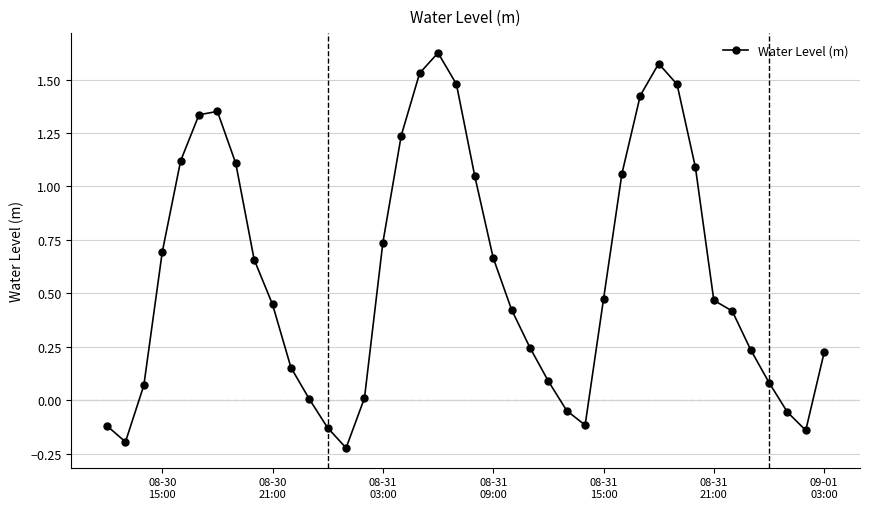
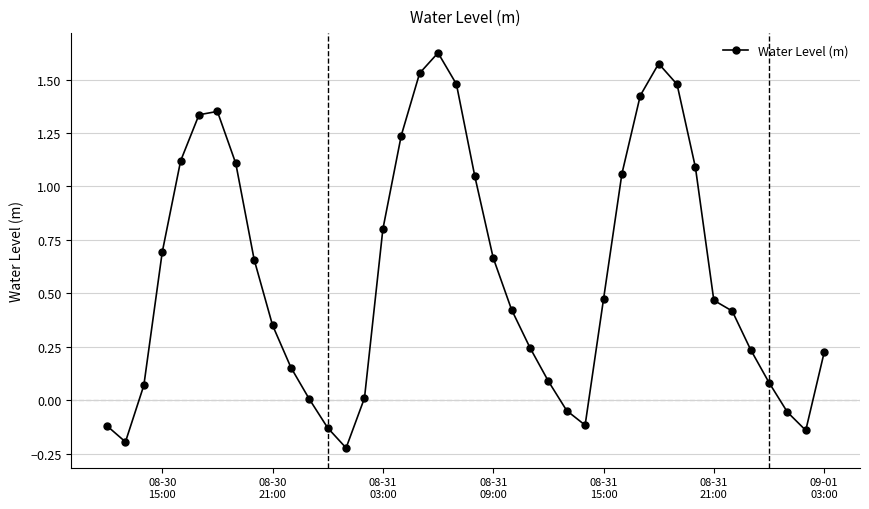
  {
    "08-30 15:00": 0.69,
-   "08-30 21:00": 0.45,
-   "08-31 03:00": 0.74,
+   "08-30 21:00": 0.35,
+   "08-31 03:00": 0.80,
    "08-31 09:00": 0.67,
    "08-31 15:00": 0.47,
    "08-31 21:00": 0.47,
    "09-01 03:00": 0.22
  }
